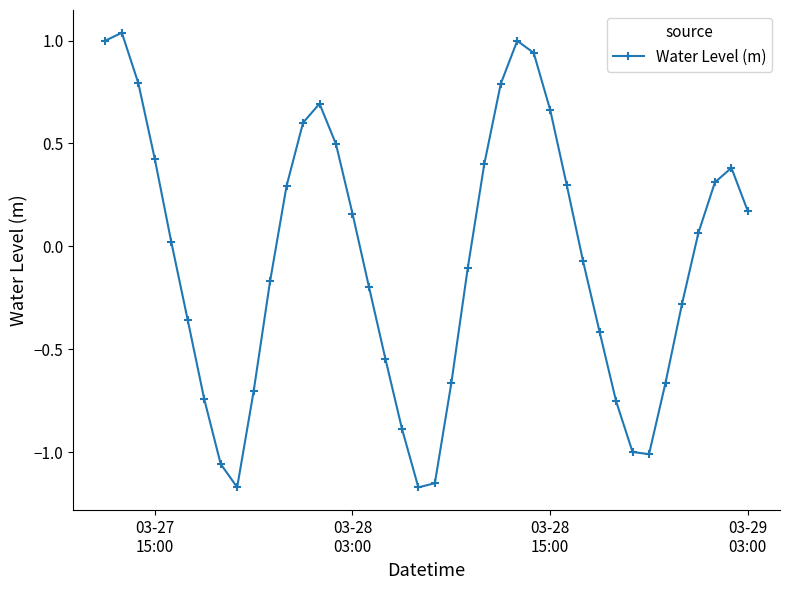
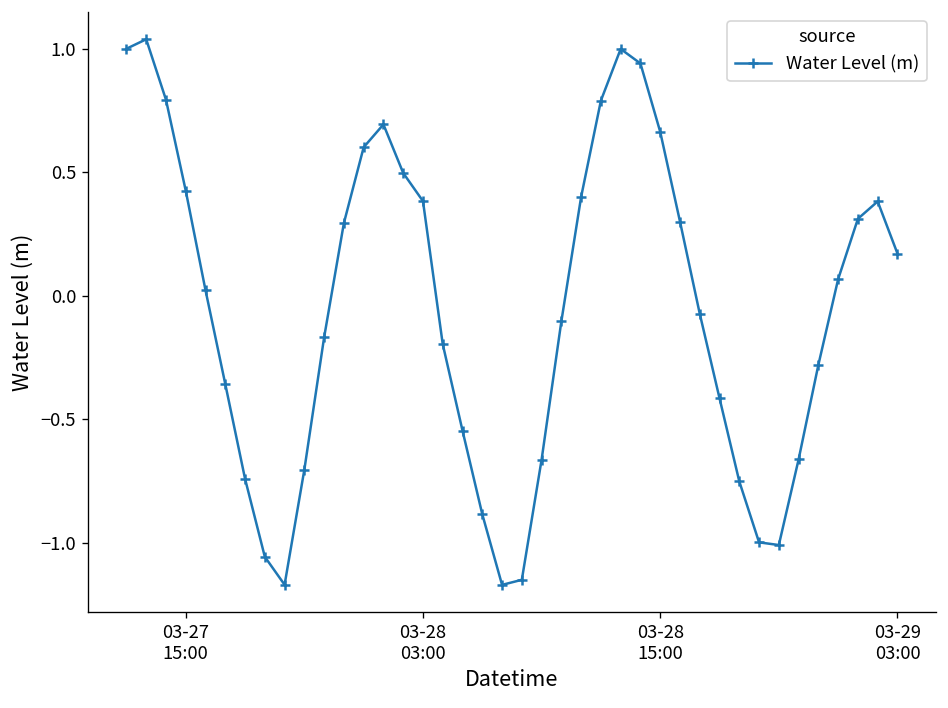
  {
    "03-27 15:00": 0.43,
-   "03-28 03:00": 0.16,
+   "03-28 03:00": 0.38,
    "03-28 15:00": 0.66,
    "03-29 03:00": 0.17
  }
